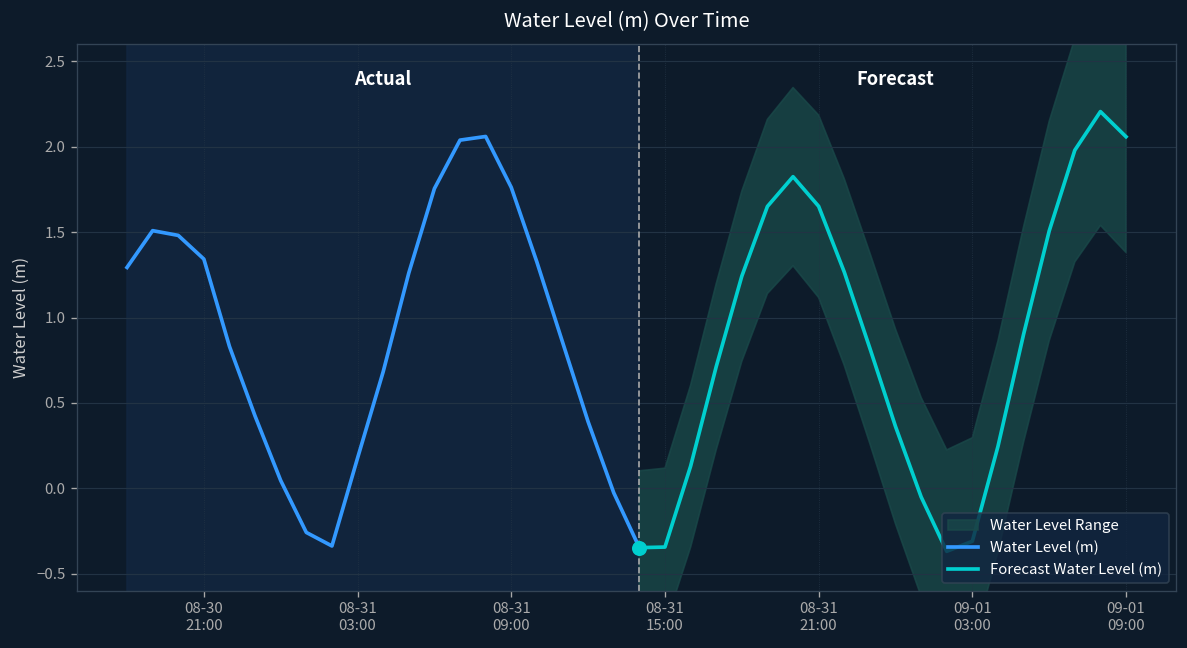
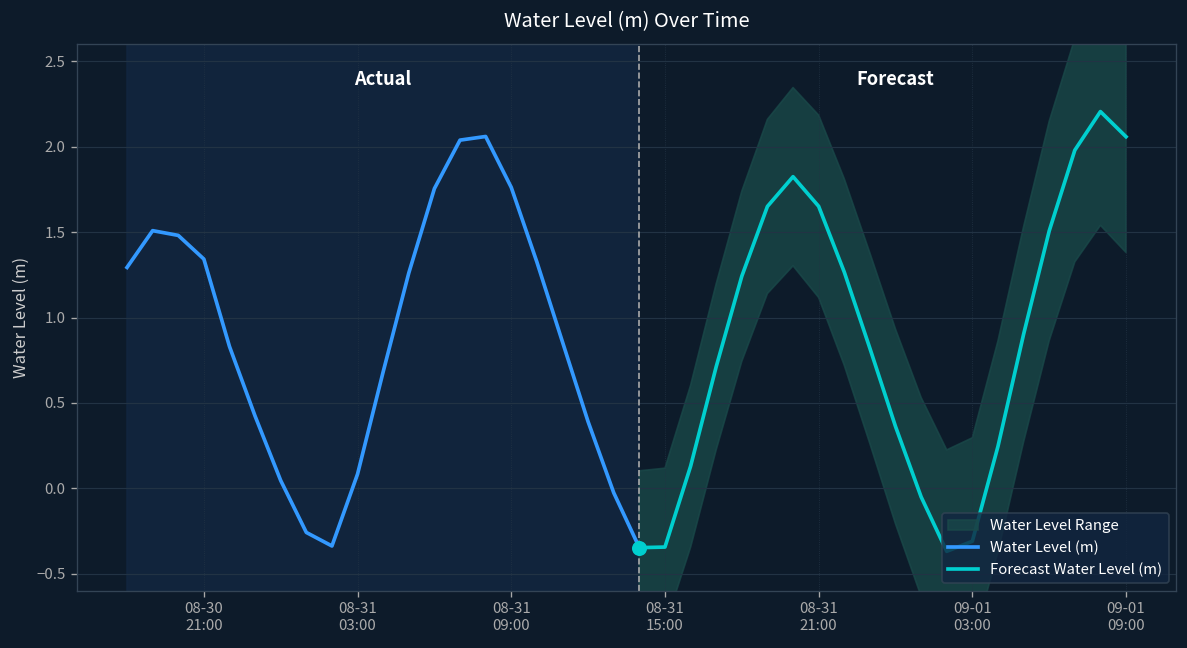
  {
    "Water Level (m)": {
      "08-30 21:00": 1.34,
-     "08-31 03:00": 0.18,
+     "08-31 03:00": 0.08,
      "08-31 09:00": 1.76
    }
  }
